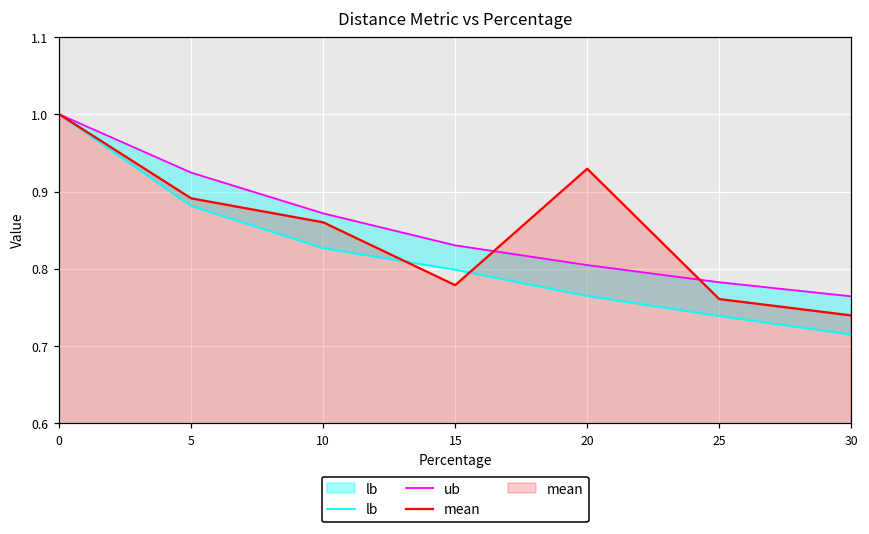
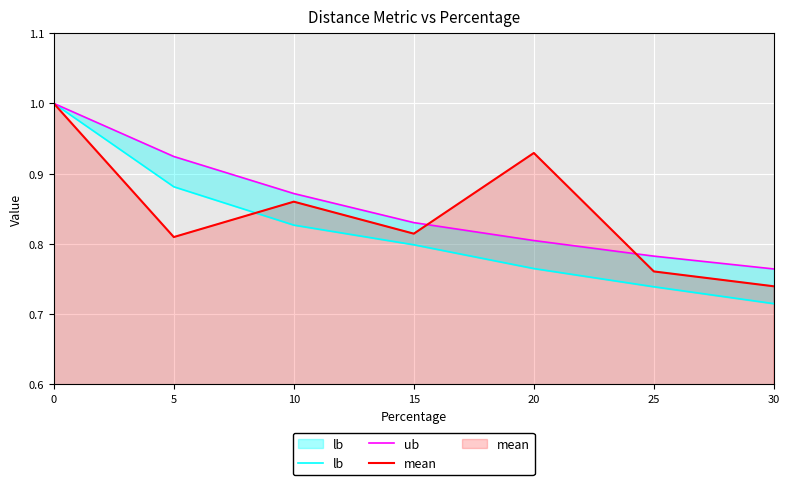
  {
    "mean": {
-     "5": 0.89,
+     "5": 0.81,
      "10": 0.86,
-     "15": 0.78,
+     "15": 0.81,
      "20": 0.93,
      "25": 0.76,
      "30": 0.74
    }
  }
